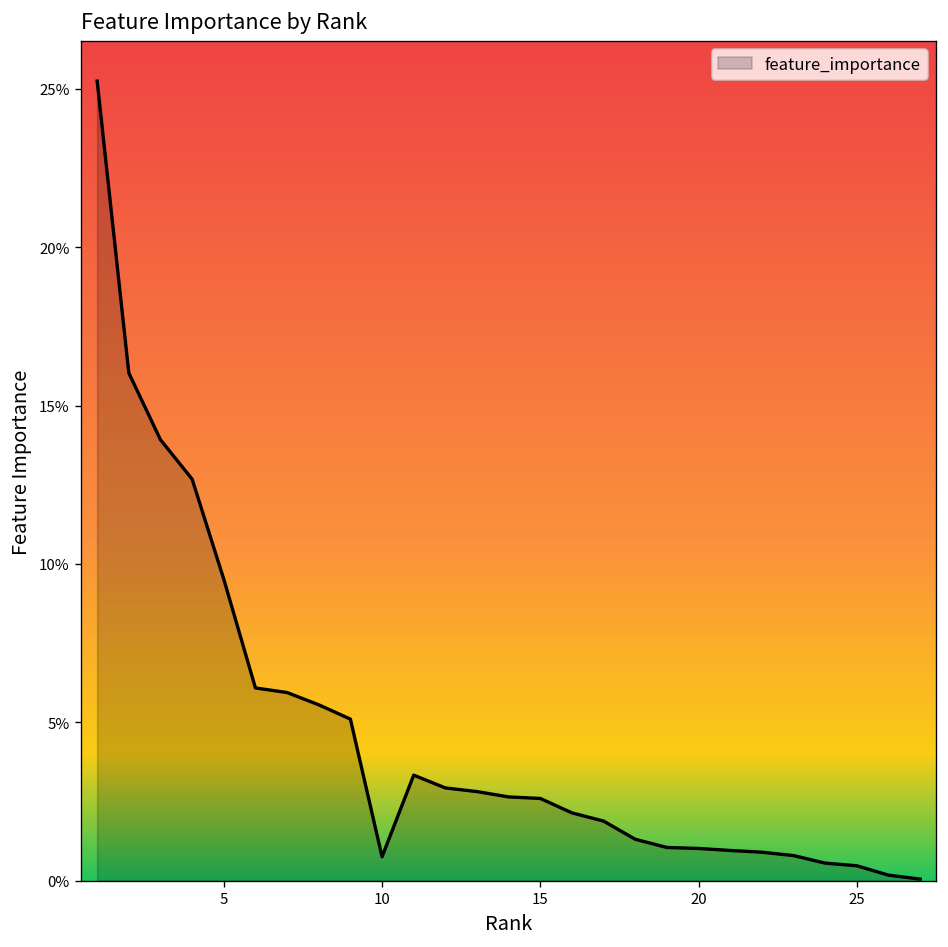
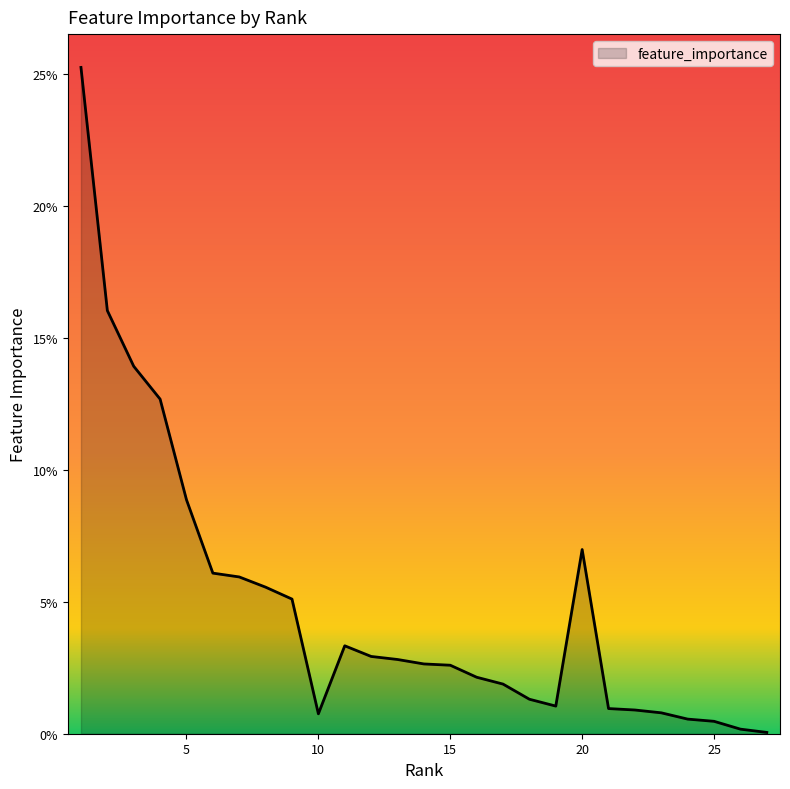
  {
-   "5": "9.5%",
+   "5": "8.9%",
    "10": "0.8%",
    "15": "2.6%",
-   "20": "1.0%",
+   "20": "7.0%",
    "25": "0.5%"
  }
